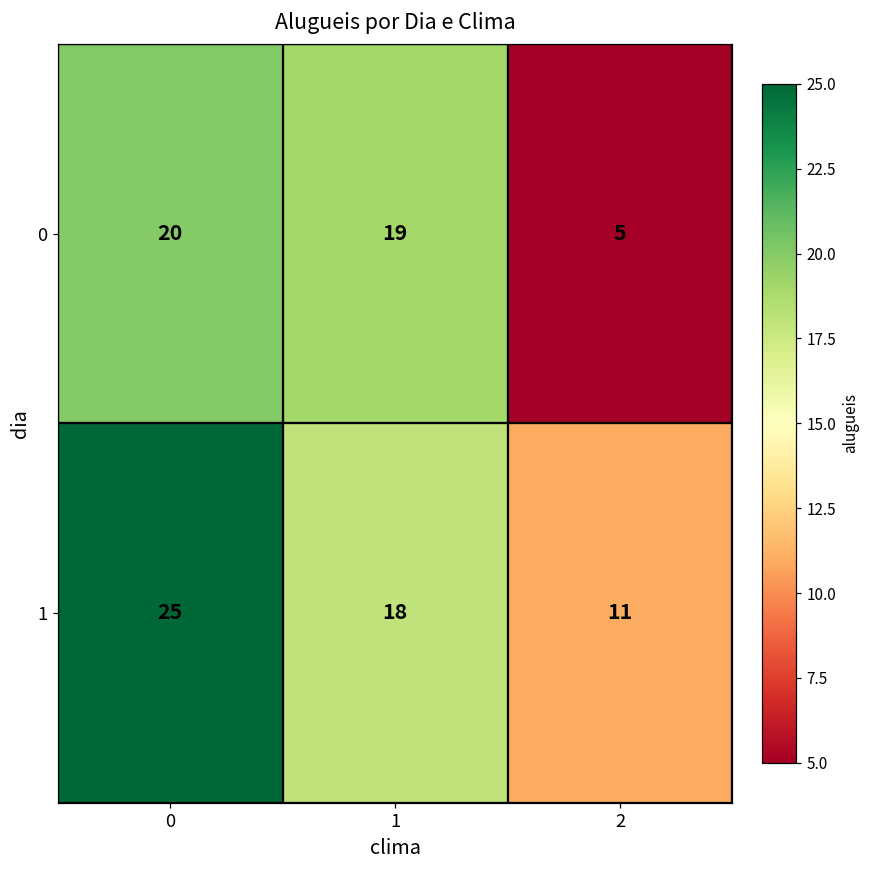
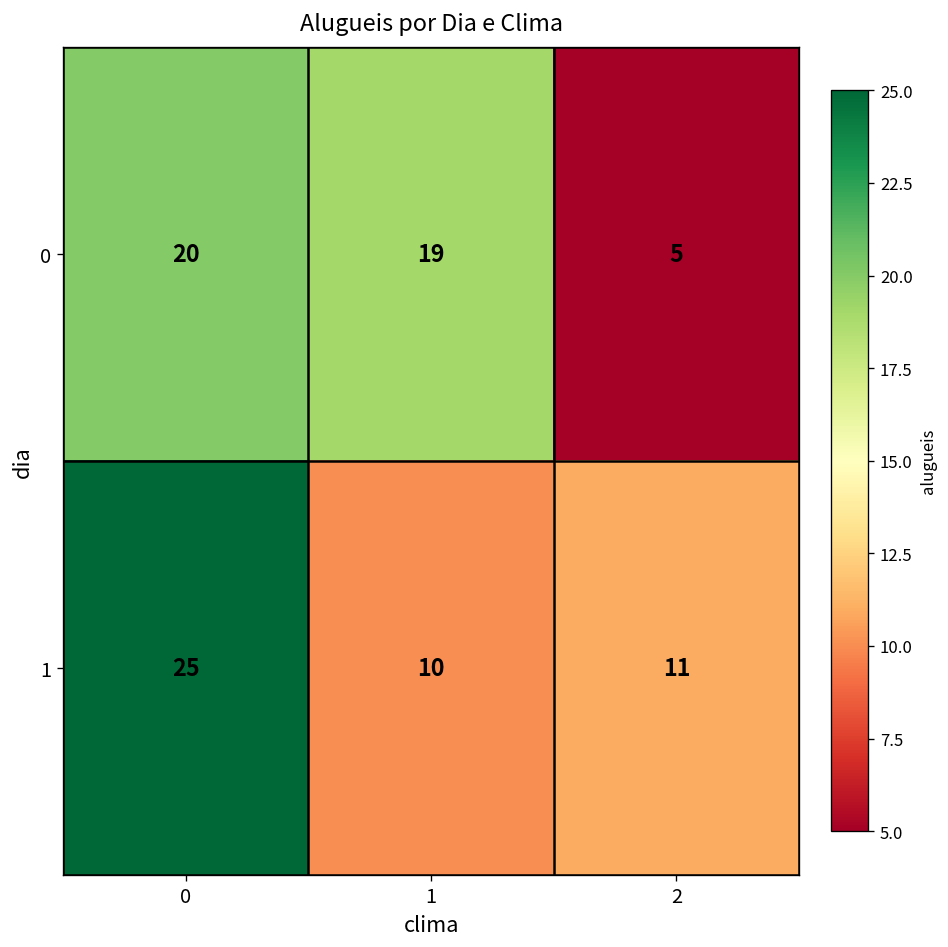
  {
    "0": {
      "0": 20,
      "1": 19,
      "2": 5
    },
    "1": {
      "0": 25,
-     "1": 18,
+     "1": 10,
      "2": 11
    }
  }
